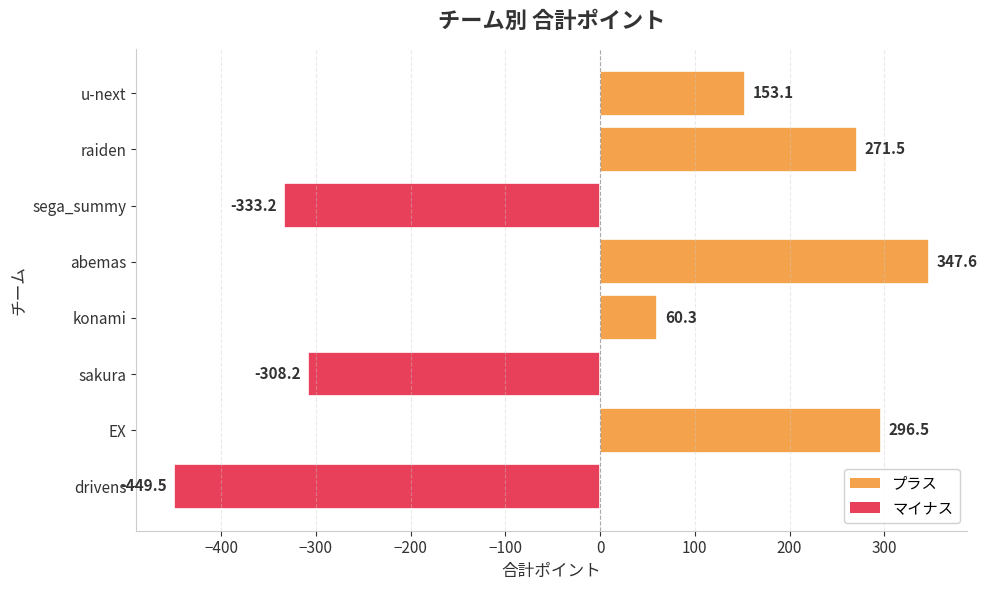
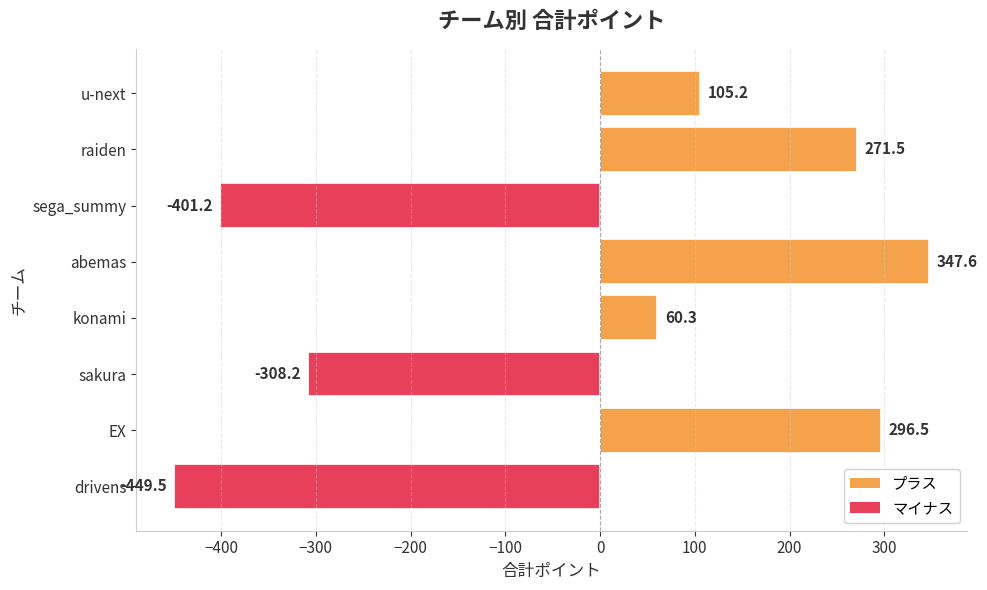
  {
-   "u-next": 153.1,
+   "u-next": 105.2,
    "raiden": 271.5,
-   "sega_summy": -333.2,
+   "sega_summy": -401.2,
    "abemas": 347.6,
    "konami": 60.3,
    "sakura": -308.2,
    "EX": 296.5,
    "drivens": -449.5
  }
